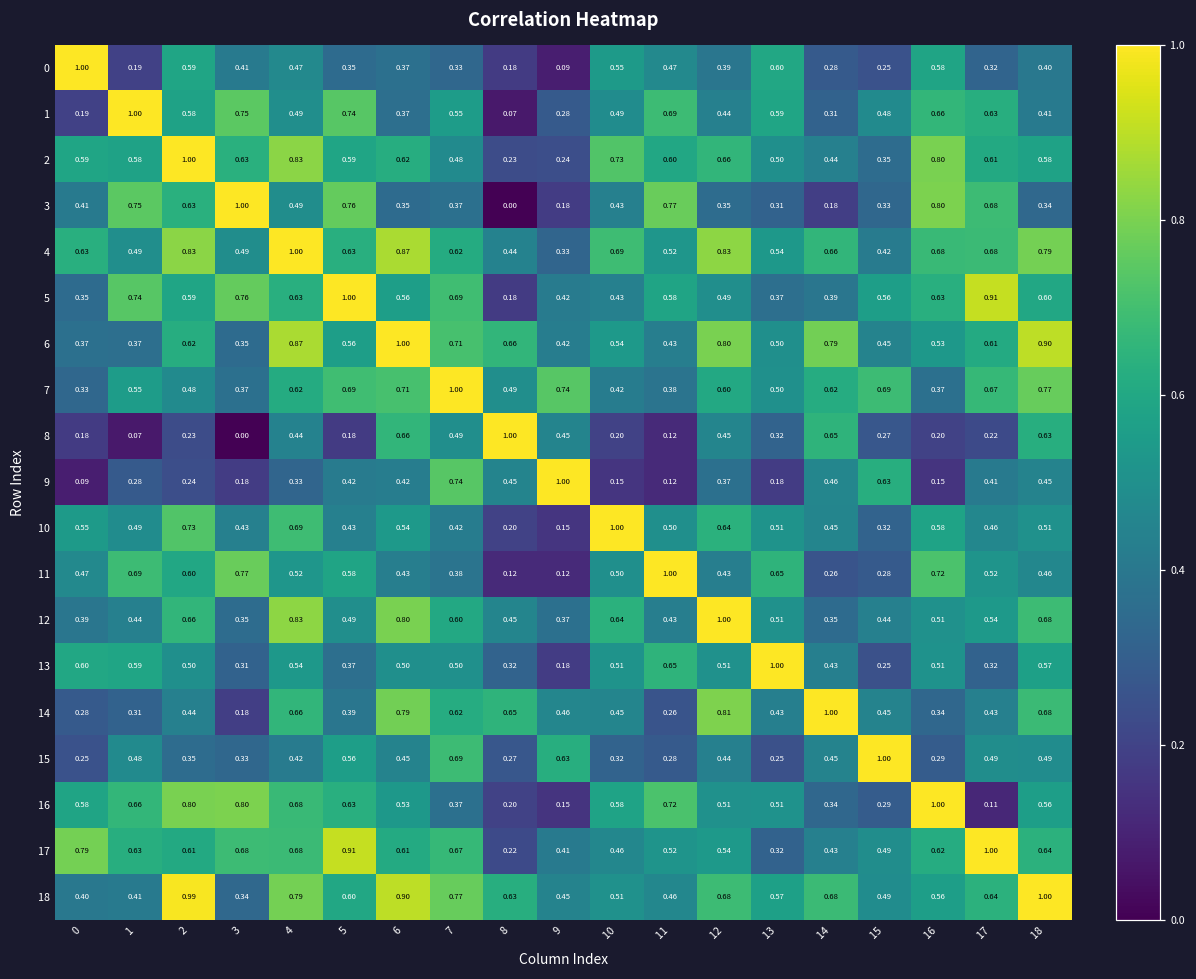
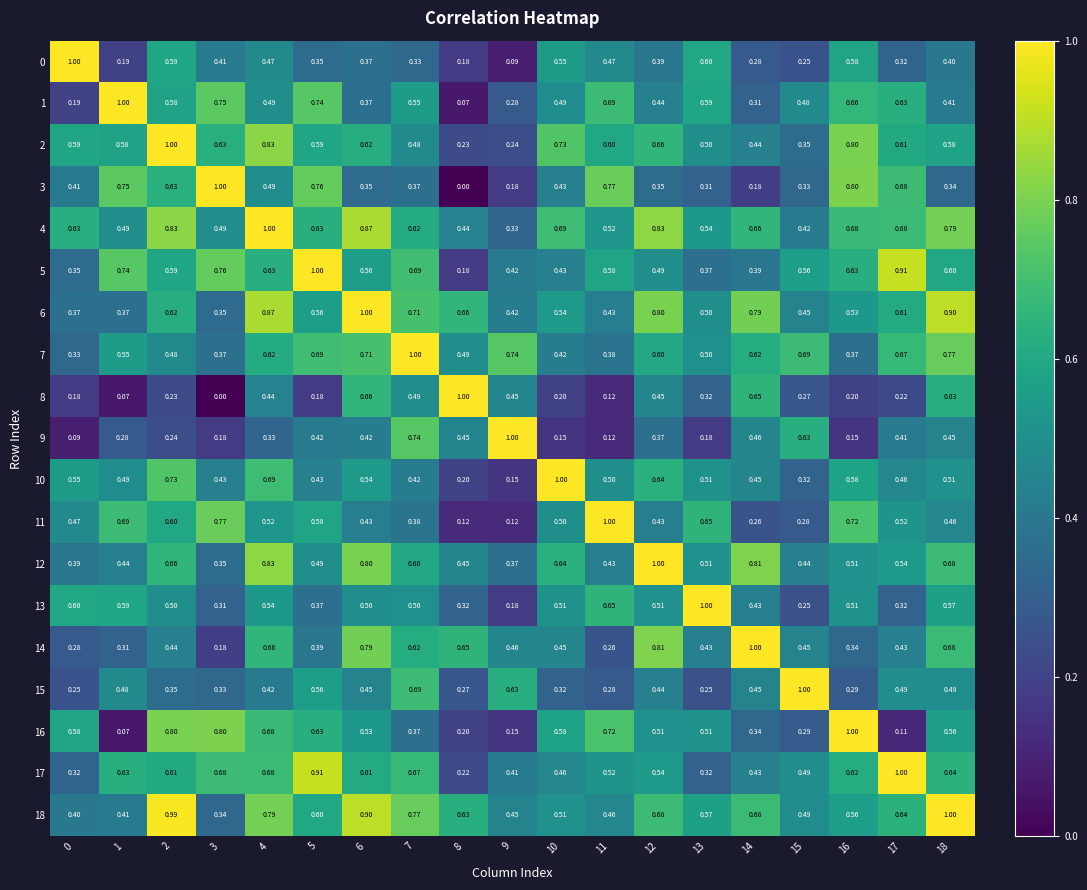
  {
    "12": {
      "0": 0.39,
      "1": 0.44,
      "2": 0.66,
      "3": 0.35,
      "4": 0.83,
      "5": 0.49,
      "6": 0.80,
      "7": 0.60,
      "8": 0.45,
      "9": 0.37,
      "10": 0.64,
      "11": 0.43,
      "12": 1.00,
      "13": 0.51,
-     "14": 0.35,
+     "14": 0.81,
      "15": 0.44,
      "16": 0.51,
      "17": 0.54,
      "18": 0.68
    },
    "16": {
      "0": 0.58,
-     "1": 0.66,
+     "1": 0.07,
      "2": 0.80,
      "3": 0.80,
      "4": 0.68,
      "5": 0.63,
      "6": 0.53,
      "7": 0.37,
      "8": 0.20,
      "9": 0.15,
      "10": 0.58,
      "11": 0.72,
      "12": 0.51,
      "13": 0.51,
      "14": 0.34,
      "15": 0.29,
      "16": 1.00,
      "17": 0.11,
      "18": 0.56
    },
    "17": {
-     "0": 0.79,
+     "0": 0.32,
      "1": 0.63,
      "2": 0.61,
      "3": 0.68,
      "4": 0.68,
      "5": 0.91,
      "6": 0.61,
      "7": 0.67,
      "8": 0.22,
      "9": 0.41,
      "10": 0.46,
      "11": 0.52,
      "12": 0.54,
      "13": 0.32,
      "14": 0.43,
      "15": 0.49,
      "16": 0.62,
      "17": 1.00,
      "18": 0.64
    }
  }
